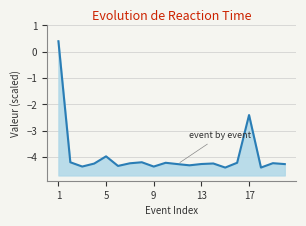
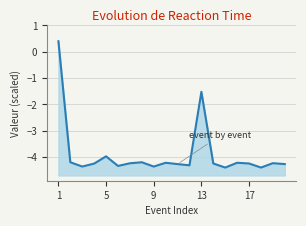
  {
    "1": 0.4,
    "5": -4.0,
    "9": -4.4,
-   "13": -4.3,
-   "17": -2.4
+   "13": -1.5,
+   "17": -4.2
  }
